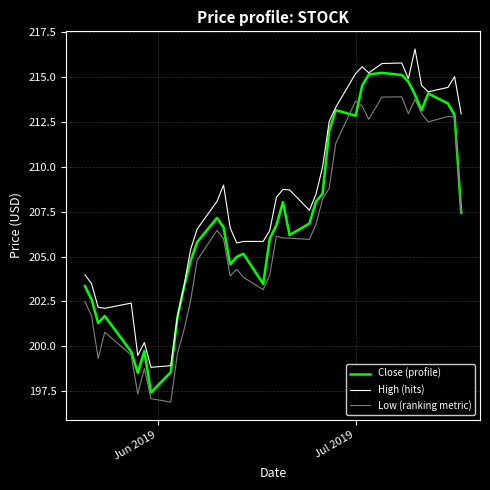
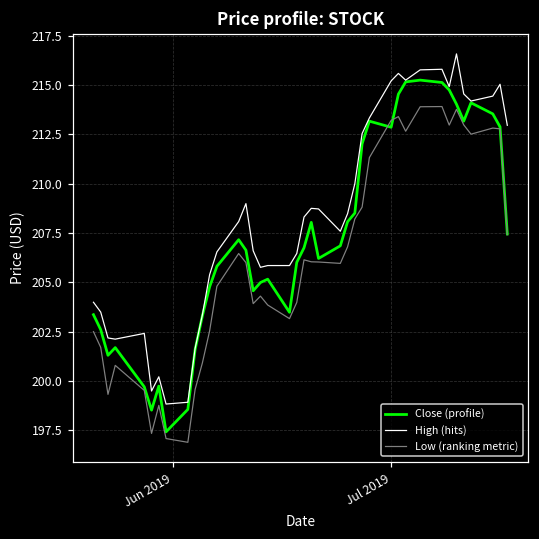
  {
    "Close (profile)": {
      "Jul 2019": 212.9
    },
    "High (hits)": {
      "Jul 2019": 215.2
    },
    "Low (ranking metric)": {
-     "Jul 2019": 213.7
+     "Jul 2019": 213.2
    }
  }
